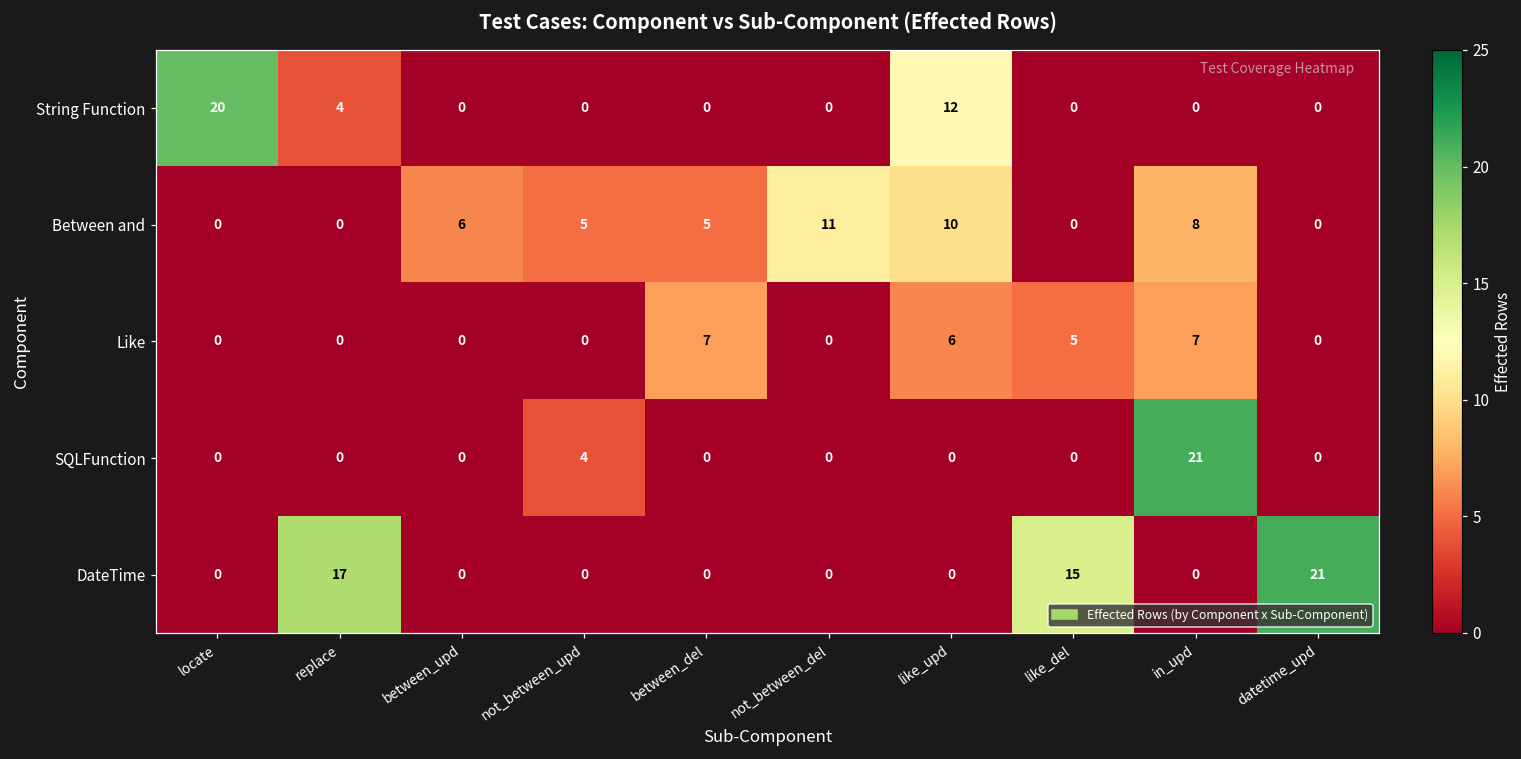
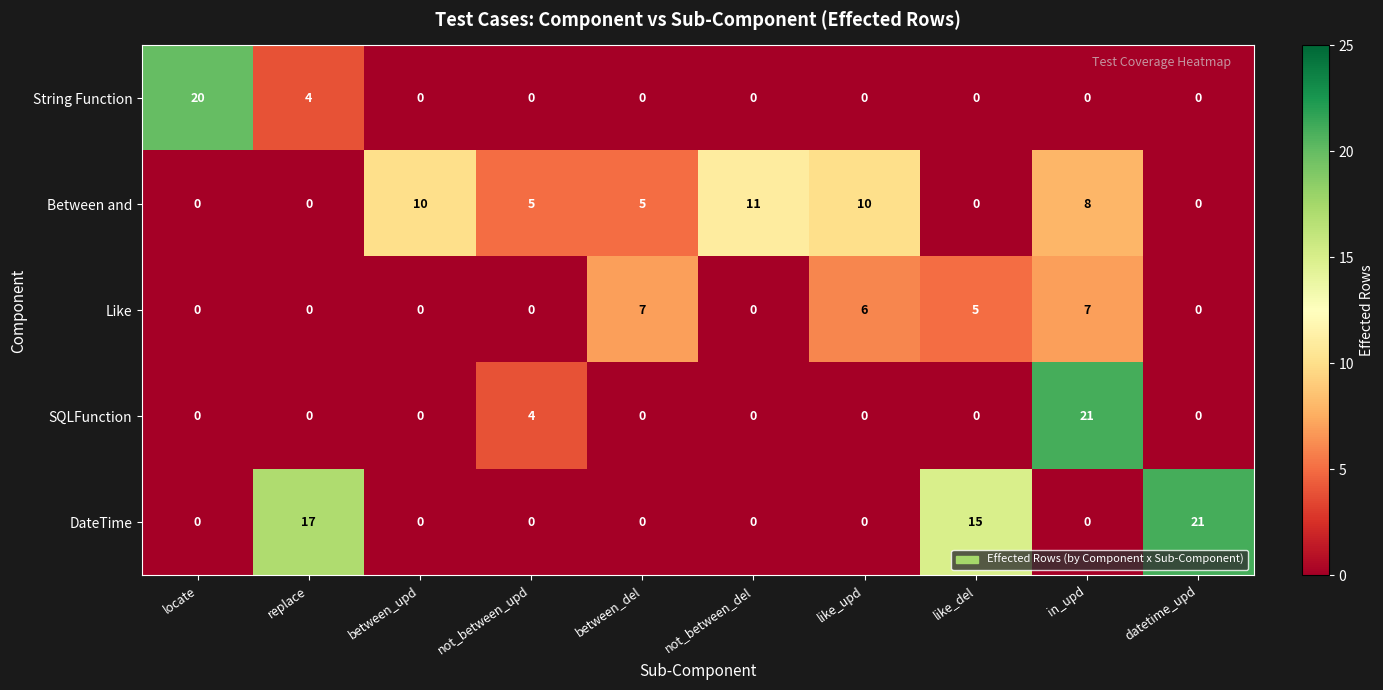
  {
    "String Function": {
      "locate": 20,
      "replace": 4,
      "between_upd": 0,
      "not_between_upd": 0,
      "between_del": 0,
      "not_between_del": 0,
-     "like_upd": 12,
+     "like_upd": 0,
      "like_del": 0,
      "in_upd": 0
    },
    "Between and": {
      "locate": 0,
      "replace": 0,
-     "between_upd": 6,
+     "between_upd": 10,
      "not_between_upd": 5,
      "between_del": 5,
      "not_between_del": 11,
      "like_upd": 10,
      "like_del": 0,
      "in_upd": 8,
      "datetime_upd": 0
    },
    "Like": {
      "locate": 0,
      "replace": 0,
      "between_upd": 0,
      "not_between_upd": 0,
      "between_del": 7,
      "not_between_del": 0,
      "like_upd": 6,
      "like_del": 5,
      "in_upd": 7,
      "datetime_upd": 0
    },
    "SQLFunction": {
      "locate": 0,
      "replace": 0,
      "between_upd": 0,
      "not_between_upd": 4,
      "between_del": 0,
      "not_between_del": 0,
      "like_upd": 0,
      "like_del": 0,
      "in_upd": 21,
      "datetime_upd": 0
    },
    "DateTime": {
      "locate": 0,
      "replace": 17,
      "between_upd": 0,
      "not_between_upd": 0,
      "between_del": 0,
      "not_between_del": 0,
      "like_upd": 0,
      "like_del": 15,
      "in_upd": 0,
      "datetime_upd": 21
    }
  }
